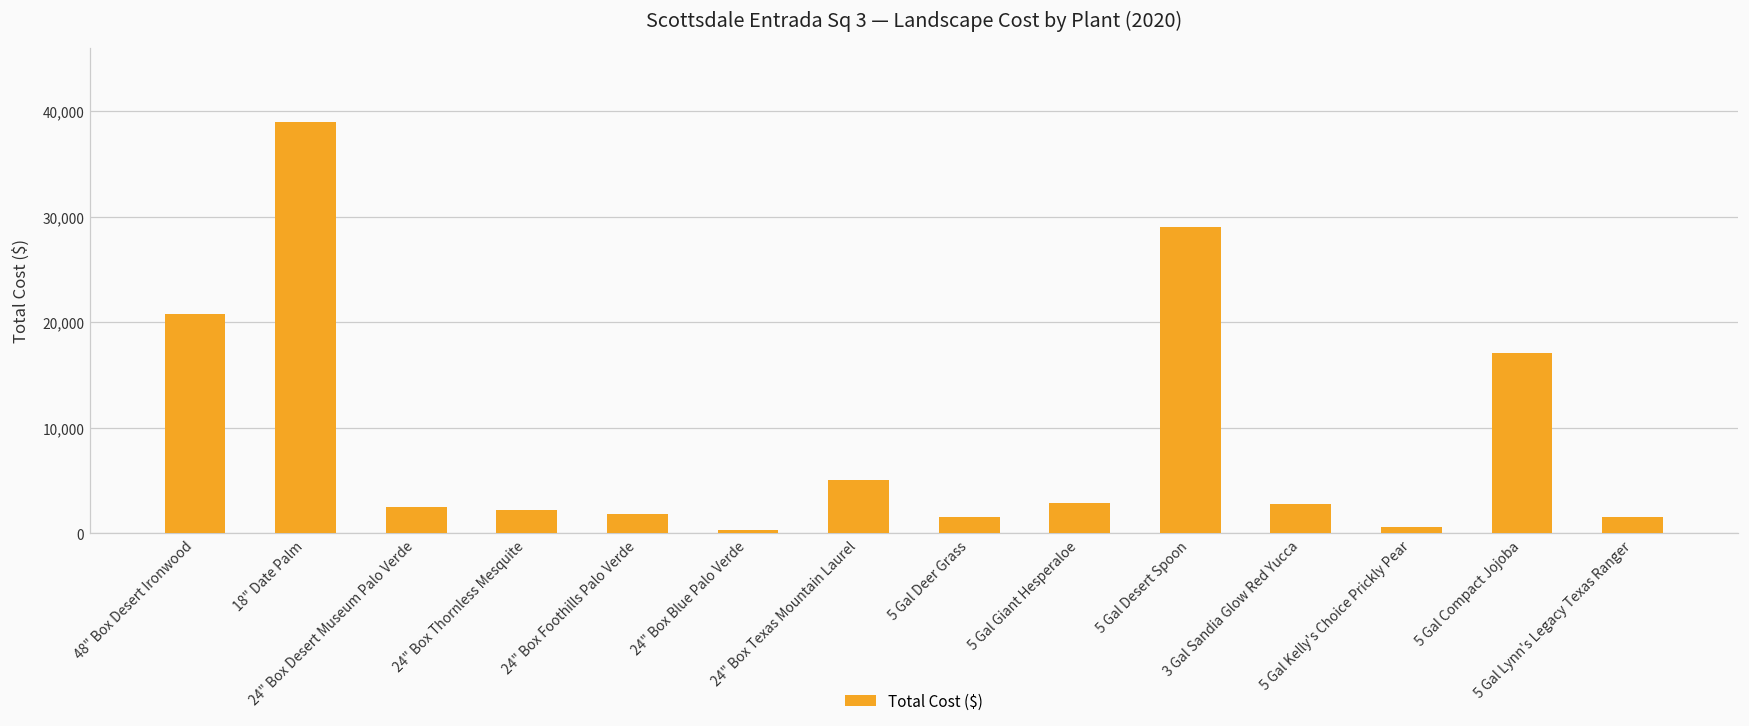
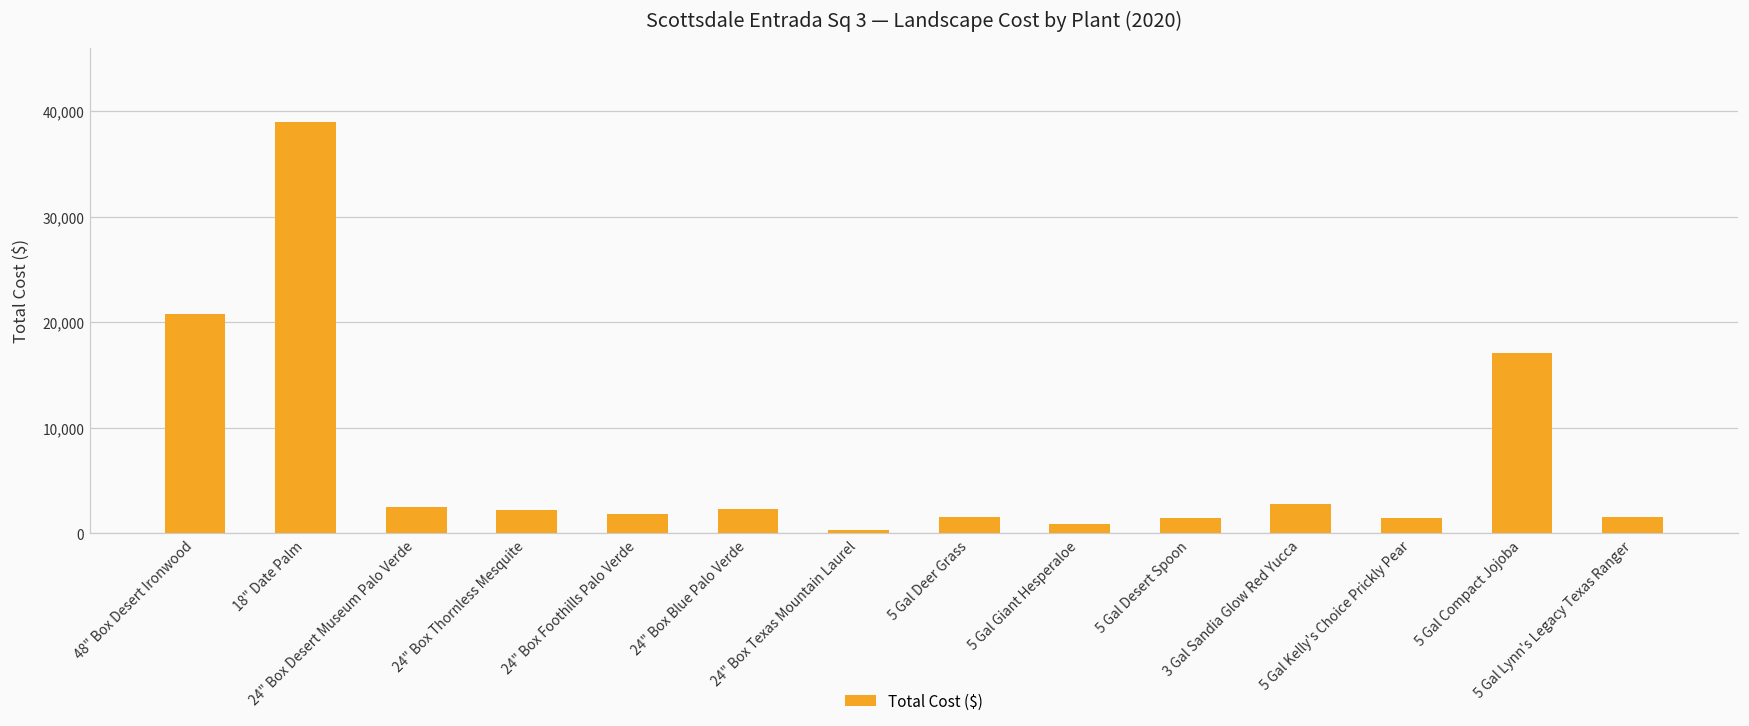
  {
    "48\" Box Desert Ironwood": "21,000",
    "18\" Date Palm": "39,000",
    "24\" Box Desert Museum Palo Verde": "2,000",
    "24\" Box Thornless Mesquite": "2,000",
    "24\" Box Foothills Palo Verde": "2,000",
-   "24\" Box Blue Palo Verde": "0",
-   "24\" Box Texas Mountain Laurel": "5,000",
+   "24\" Box Blue Palo Verde": "2,000",
+   "24\" Box Texas Mountain Laurel": "0",
    "5 Gal Deer Grass": "2,000",
-   "5 Gal Giant Hesperaloe": "3,000",
-   "5 Gal Desert Spoon": "29,000",
+   "5 Gal Giant Hesperaloe": "1,000",
+   "5 Gal Desert Spoon": "1,000",
    "3 Gal Sandia Glow Red Yucca": "3,000",
-   "5 Gal Kelly's Choice Prickly Pear": "600",
+   "5 Gal Kelly's Choice Prickly Pear": "1,500",
    "5 Gal Compact Jojoba": "17,000",
    "5 Gal Lynn's Legacy Texas Ranger": "2,000"
  }
